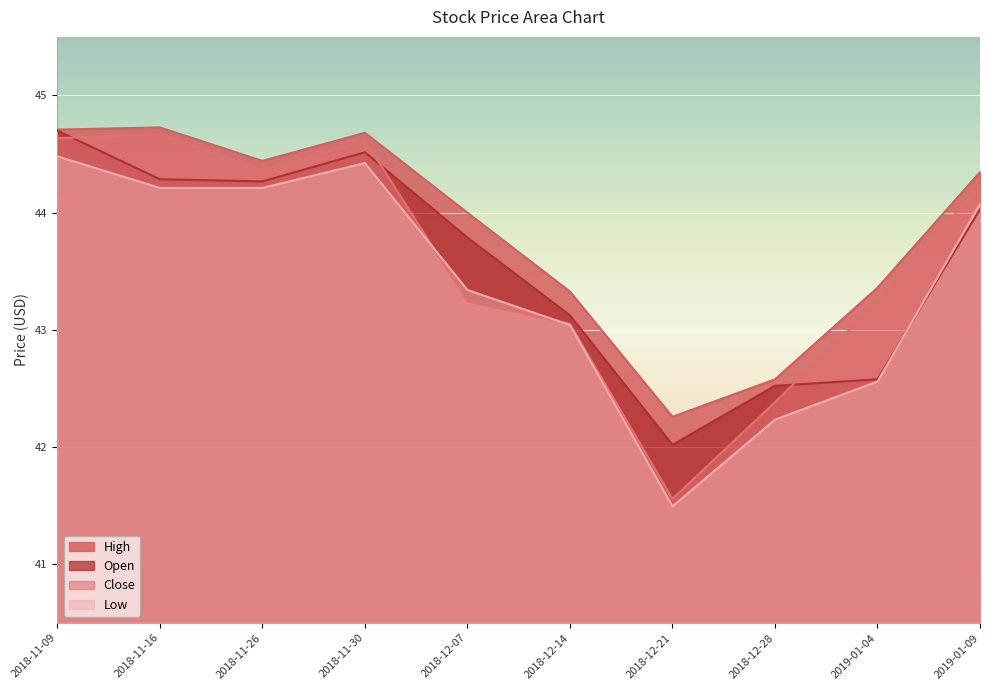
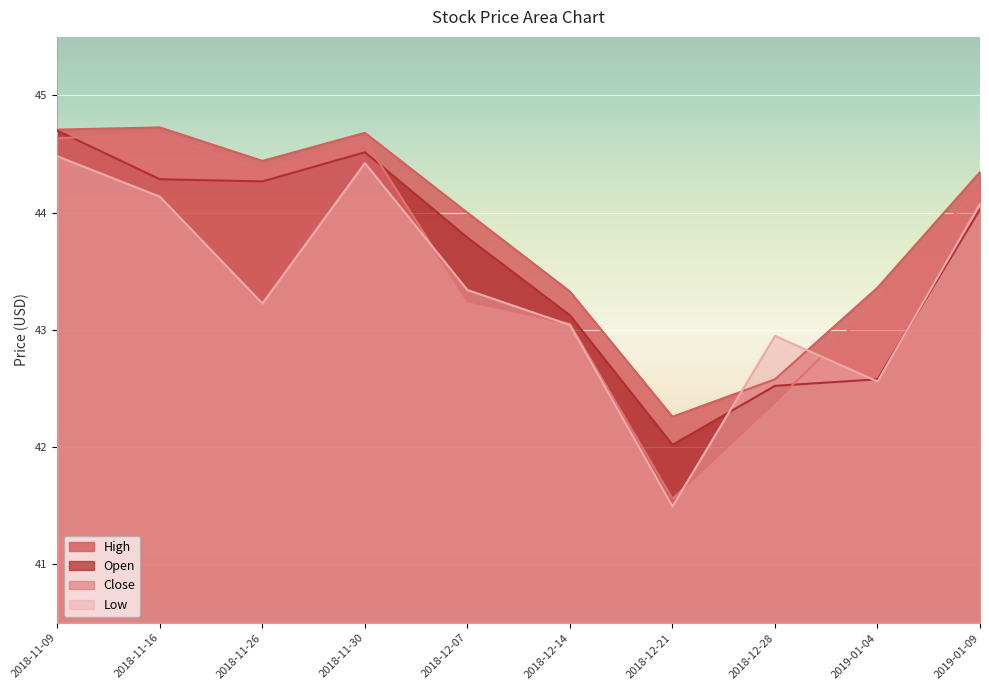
  {
    "Low": {
      "2018-11-09": 44.48,
-     "2018-11-16": 44.21,
-     "2018-11-26": 44.21,
+     "2018-11-16": 44.14,
+     "2018-11-26": 43.22,
      "2018-11-30": 44.42,
      "2018-12-07": 43.34,
      "2018-12-21": 41.49,
-     "2018-12-28": 42.23,
+     "2018-12-28": 42.95,
      "2019-01-09": 44.07
    }
  }
